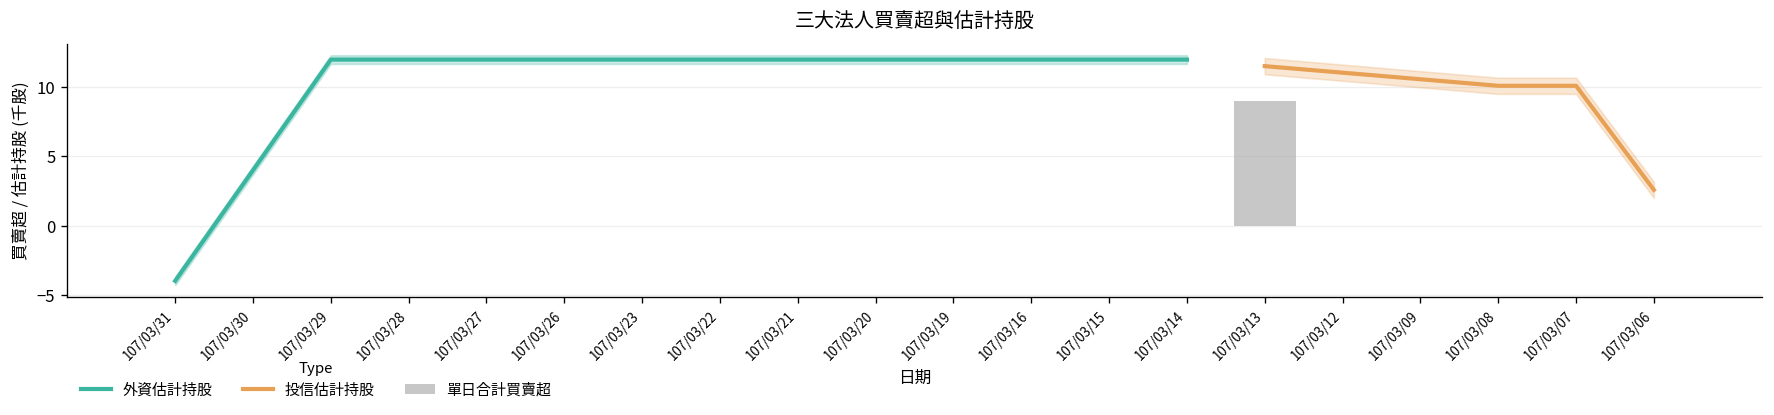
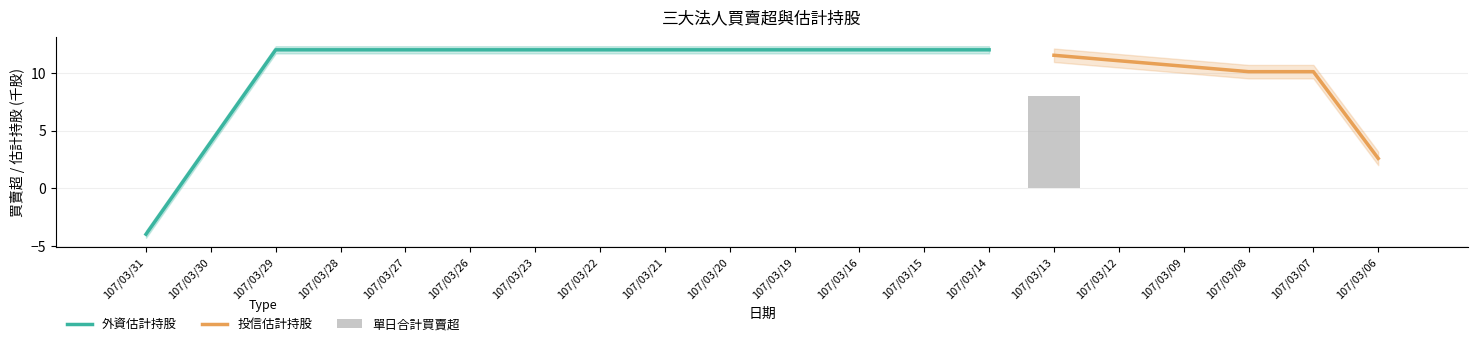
  {
    "單日合計買賣超": {
      "107/03/31": 0,
      "107/03/30": 0,
      "107/03/29": 0,
      "107/03/28": 0,
      "107/03/27": 0,
      "107/03/26": 0,
      "107/03/23": 0,
      "107/03/22": 0,
      "107/03/21": 0,
      "107/03/20": 0,
      "107/03/19": 0,
      "107/03/16": 0,
      "107/03/15": 0,
      "107/03/14": 0,
-     "107/03/13": 9,
+     "107/03/13": 8,
      "107/03/12": 0,
      "107/03/09": 0,
      "107/03/08": 0,
      "107/03/07": 0,
      "107/03/06": 0
    }
  }
